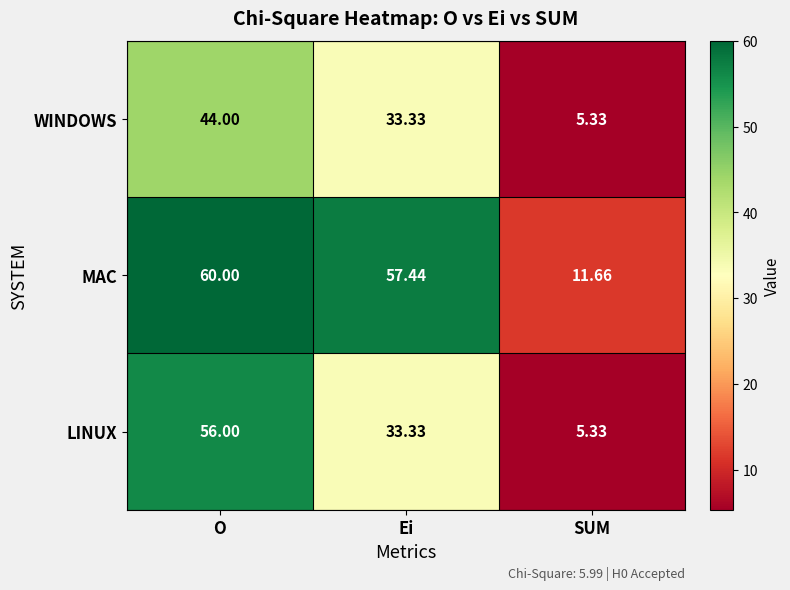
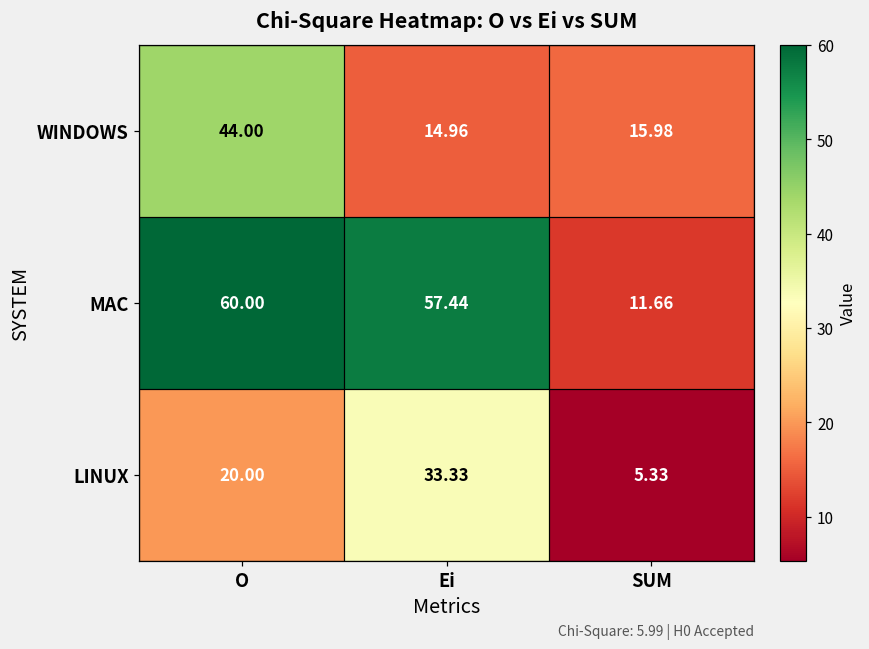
  {
    "WINDOWS": {
      "O": 44.00,
-     "Ei": 33.33,
-     "SUM": 5.33
+     "Ei": 14.96,
+     "SUM": 15.98
    },
    "MAC": {
      "O": 60.00,
      "Ei": 57.44,
      "SUM": 11.66
    },
    "LINUX": {
-     "O": 56.00,
+     "O": 20.00,
      "Ei": 33.33,
      "SUM": 5.33
    }
  }
